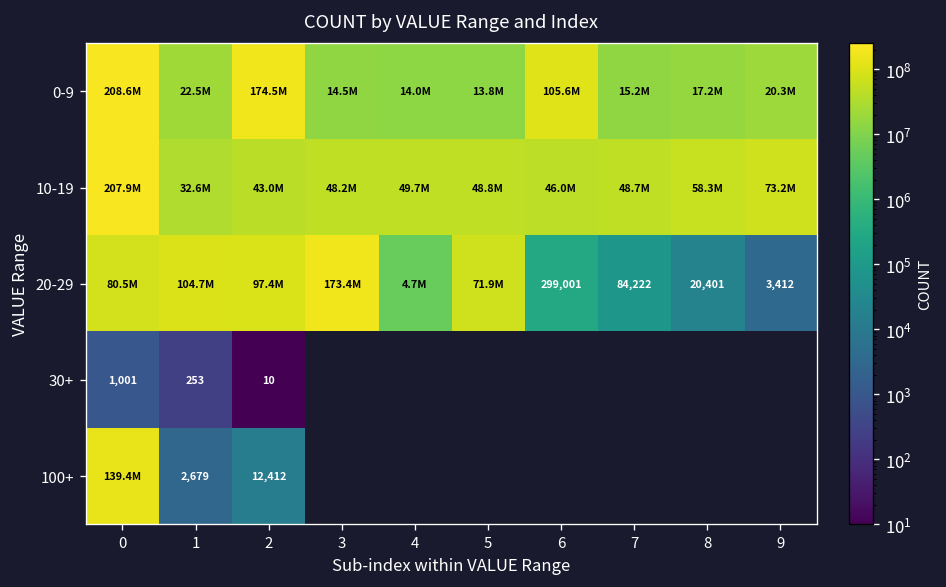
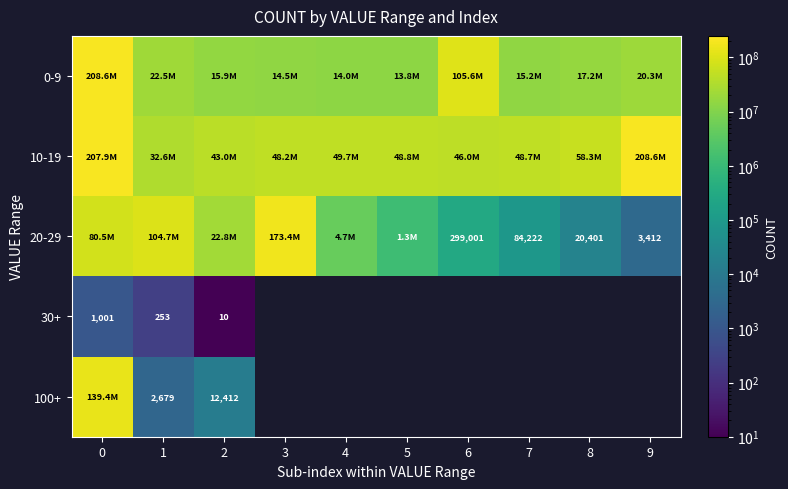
  {
    "0-9": {
      "0": "208.6M",
      "1": "22.5M",
-     "2": "174.5M",
+     "2": "15.9M",
      "3": "14.5M",
      "4": "14.0M",
      "5": "13.8M",
      "6": "105.6M",
      "7": "15.2M",
      "8": "17.2M",
      "9": "20.3M"
    },
    "10-19": {
      "0": "207.9M",
      "1": "32.6M",
      "2": "43.0M",
      "3": "48.2M",
      "4": "49.7M",
      "5": "48.8M",
      "6": "46.0M",
      "7": "48.7M",
      "8": "58.3M",
-     "9": "73.2M"
+     "9": "208.6M"
    },
    "20-29": {
      "0": "80.5M",
      "1": "104.7M",
-     "2": "97.4M",
+     "2": "22.8M",
      "3": "173.4M",
      "4": "4.7M",
-     "5": "71.9M",
+     "5": "1.3M",
      "6": "299,001",
      "7": "84,222",
      "8": "20,401",
      "9": "3,412"
    },
    "30+": {
      "0": "1,001",
      "1": "253",
      "2": "10"
    },
    "100+": {
      "0": "139.4M",
      "1": "2,679",
      "2": "12,412"
    }
  }
